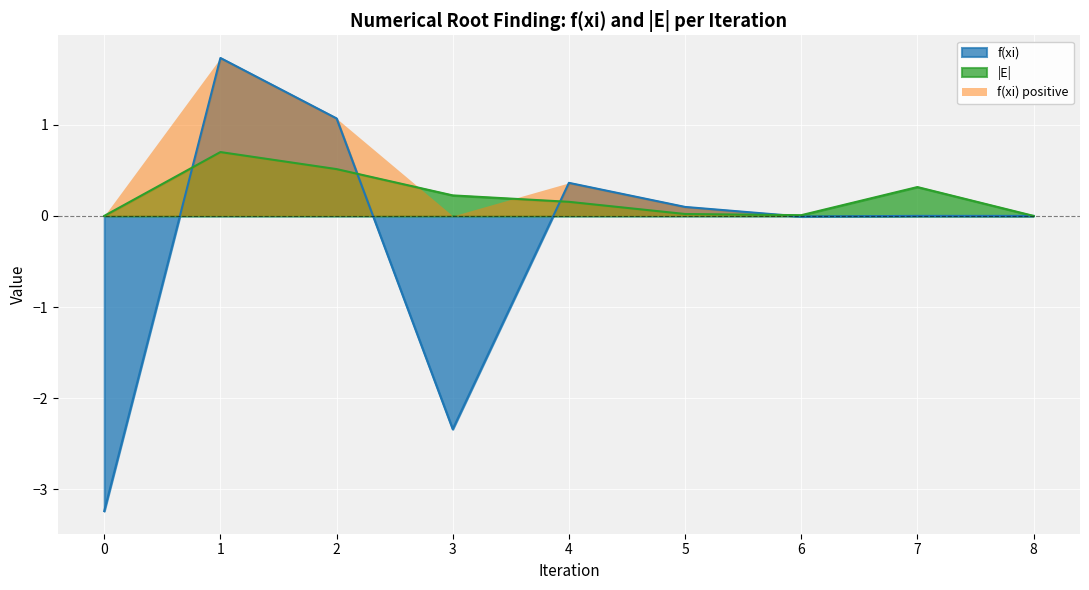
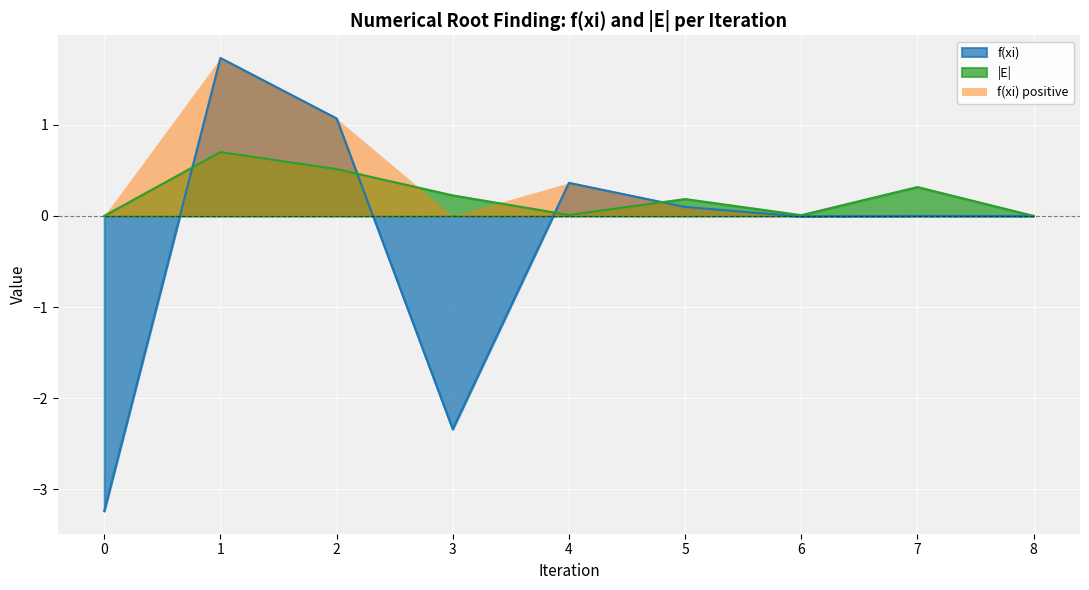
  {
    "|E|": {
      "1": 0.7,
      "2": 0.5,
      "3": 0.2,
-     "4": 0.2,
-     "5": 0.0,
+     "4": 0.0,
+     "5": 0.2,
      "7": 0.3
    },
    "f(xi) positive": {
      "3": 0.0
    }
  }
